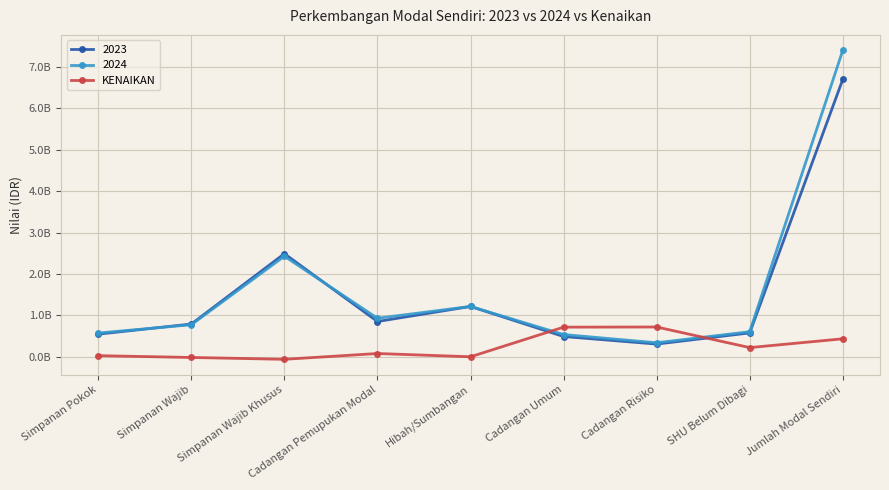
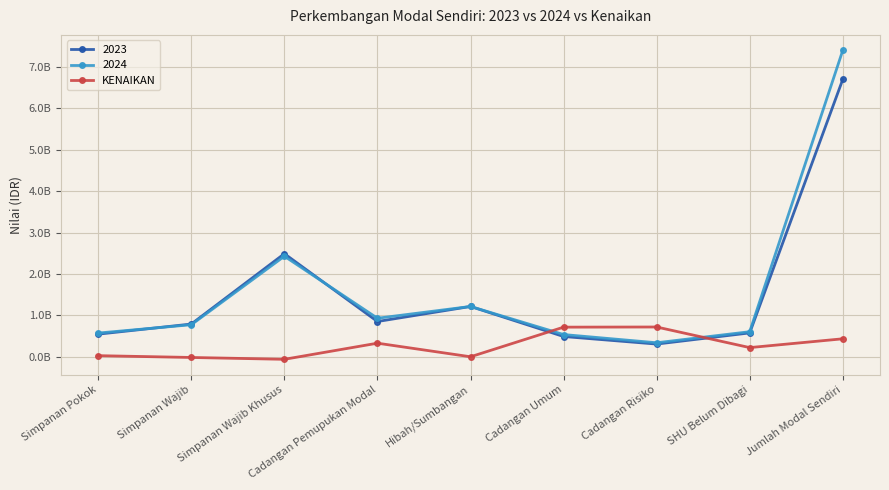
  {
    "2023": {
      "Cadangan Pemupukan Modal": 900000000,
      "Jumlah Modal Sendiri": 6700000000
    },
    "2024": {
      "Cadangan Pemupukan Modal": 900000000,
      "Jumlah Modal Sendiri": 7400000000
    },
    "KENAIKAN": {
      "Simpanan Pokok": 0,
      "Simpanan Wajib": 0,
      "Simpanan Wajib Khusus": -100000000,
-     "Cadangan Pemupukan Modal": 100000000,
+     "Cadangan Pemupukan Modal": 300000000,
      "Hibah/Sumbangan": 0,
      "Cadangan Umum": 700000000,
      "Cadangan Risiko": 700000000,
      "SHU Belum Dibagi": 200000000,
      "Jumlah Modal Sendiri": 400000000
    }
  }
